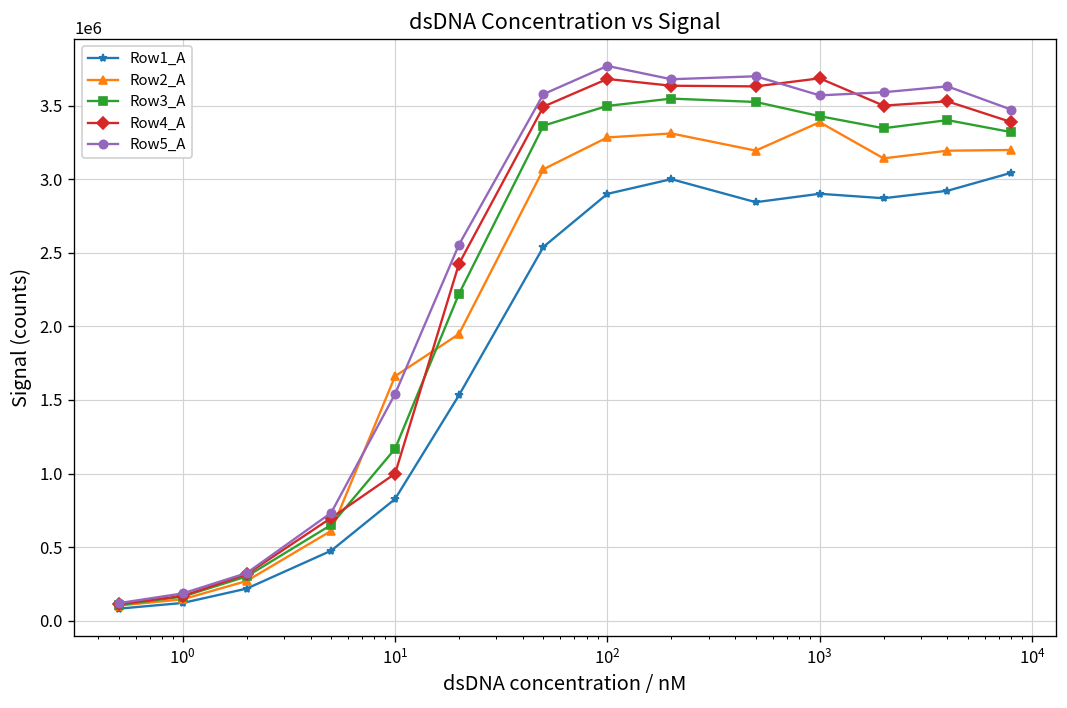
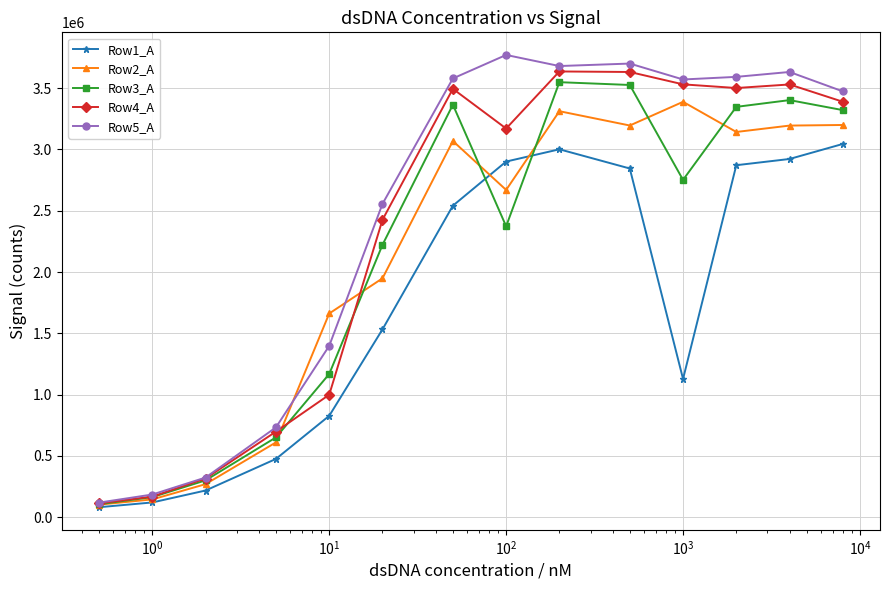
  {
    "Row1_A": {
      "10^0": 120000,
      "10^1": 830000,
      "10^2": 2900000,
-     "10^3": 2900000
+     "10^3": 1130000
    },
    "Row2_A": {
      "10^1": 1660000,
-     "10^2": 3290000,
+     "10^2": 2670000,
      "10^3": 3390000
    },
    "Row3_A": {
      "10^1": 1170000,
-     "10^2": 3500000,
-     "10^3": 3430000
+     "10^2": 2370000,
+     "10^3": 2750000
    },
    "Row4_A": {
      "10^1": 1000000,
-     "10^2": 3680000,
-     "10^3": 3690000
+     "10^2": 3170000,
+     "10^3": 3530000
    },
    "Row5_A": {
-     "10^1": 1540000,
+     "10^1": 1400000,
      "10^2": 3770000,
      "10^3": 3570000
    }
  }
